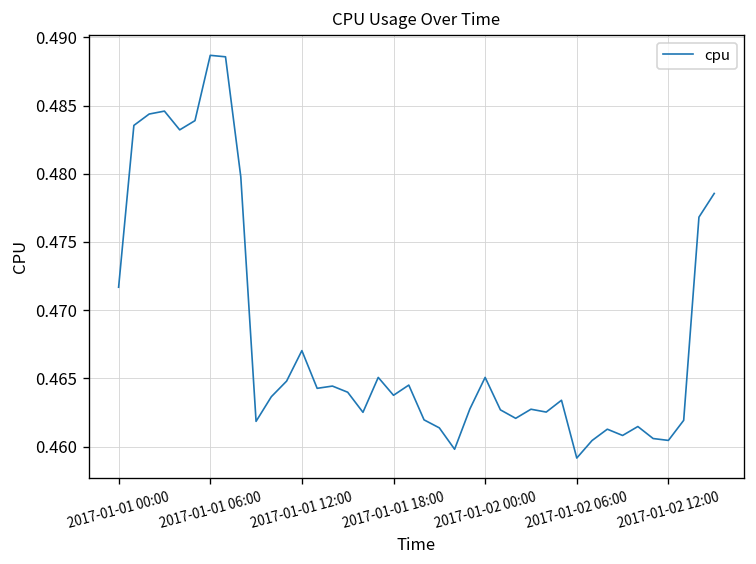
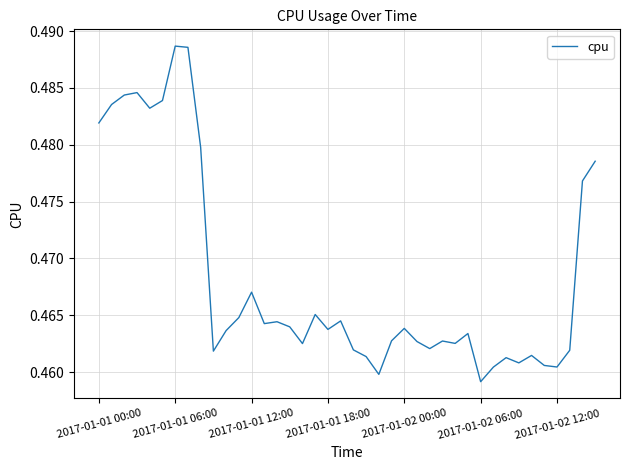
  {
-   "2017-01-01 00:00": 0.4717,
+   "2017-01-01 00:00": 0.4819,
    "2017-01-01 06:00": 0.4887,
    "2017-01-01 12:00": 0.4670,
    "2017-01-01 18:00": 0.4638,
-   "2017-01-02 00:00": 0.4651,
+   "2017-01-02 00:00": 0.4638,
    "2017-01-02 06:00": 0.4592,
    "2017-01-02 12:00": 0.4605
  }
